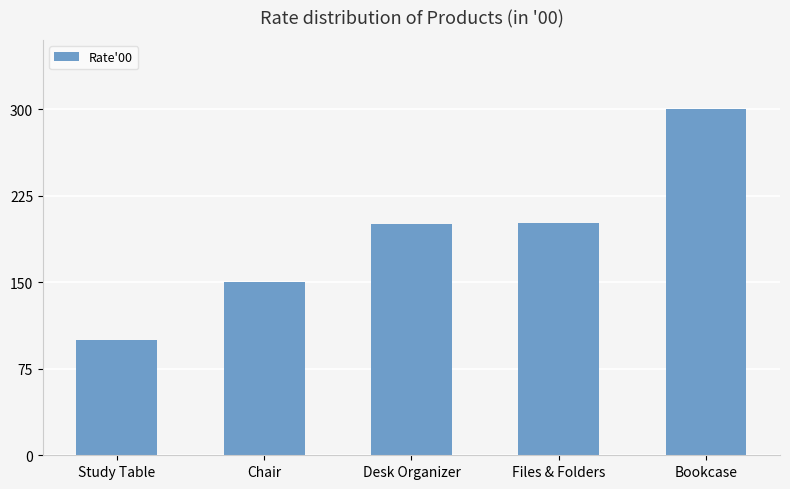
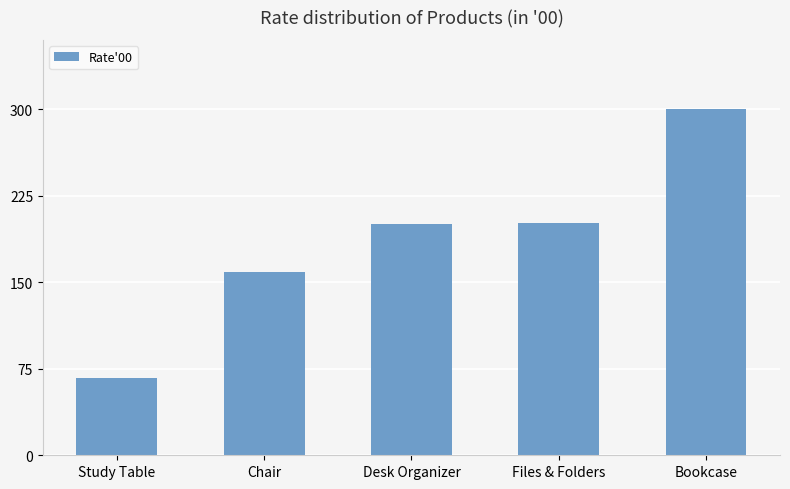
  {
-   "Study Table": 100,
-   "Chair": 150,
+   "Study Table": 67,
+   "Chair": 159,
    "Desk Organizer": 200,
    "Files & Folders": 201,
    "Bookcase": 300
  }
